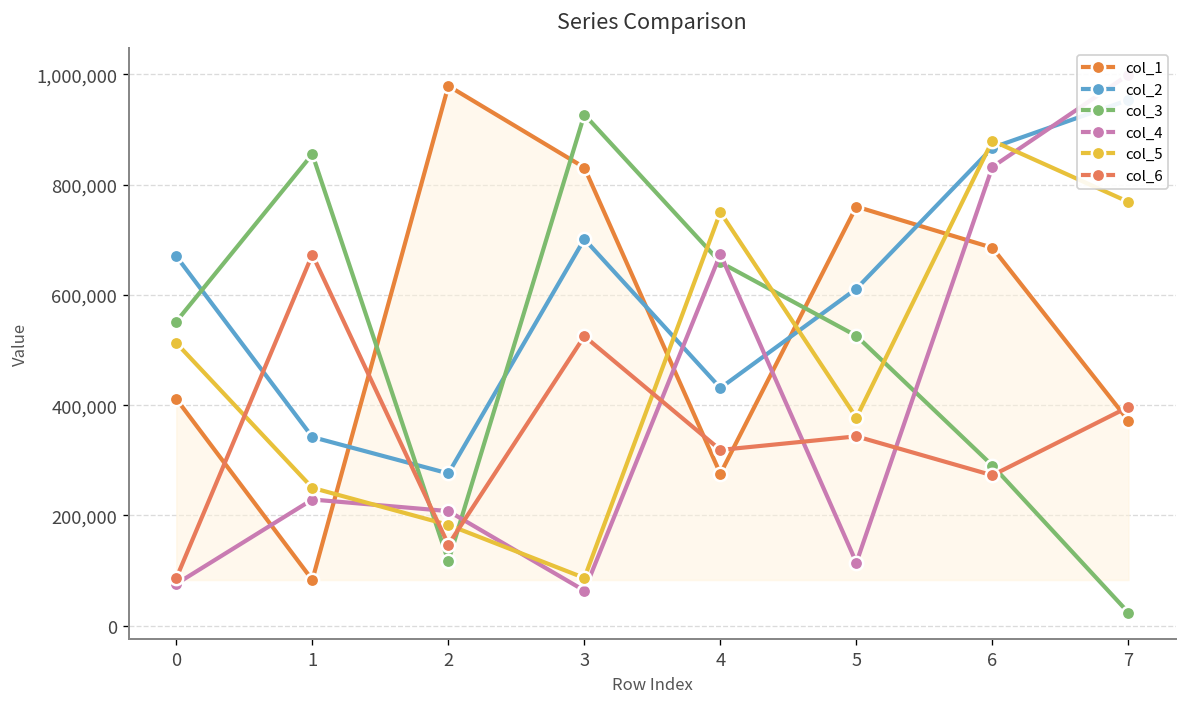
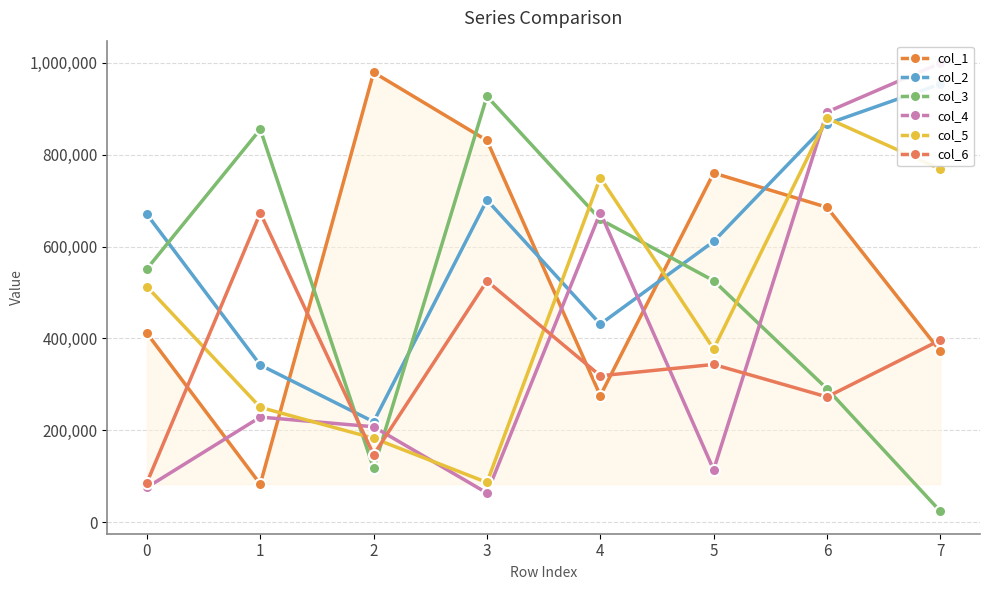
  {
    "col_2": {
      "0": "670,000",
      "1": "340,000",
-     "2": "280,000",
+     "2": "220,000",
      "3": "700,000",
      "4": "430,000",
      "5": "610,000",
      "6": "870,000"
    },
    "col_3": {
      "0": "550,000",
      "1": "860,000",
      "2": "120,000",
      "3": "930,000",
      "4": "660,000",
      "5": "530,000",
      "6": "290,000",
      "7": "20,000"
    },
    "col_4": {
      "0": "80,000",
      "1": "230,000",
      "2": "210,000",
      "3": "60,000",
      "4": "670,000",
      "5": "110,000",
-     "6": "830,000"
+     "6": "890,000"
    },
    "col_5": {
      "0": "510,000",
      "1": "250,000",
      "2": "180,000",
      "3": "90,000",
      "4": "750,000",
      "5": "380,000",
      "6": "880,000",
      "7": "770,000"
    }
  }
